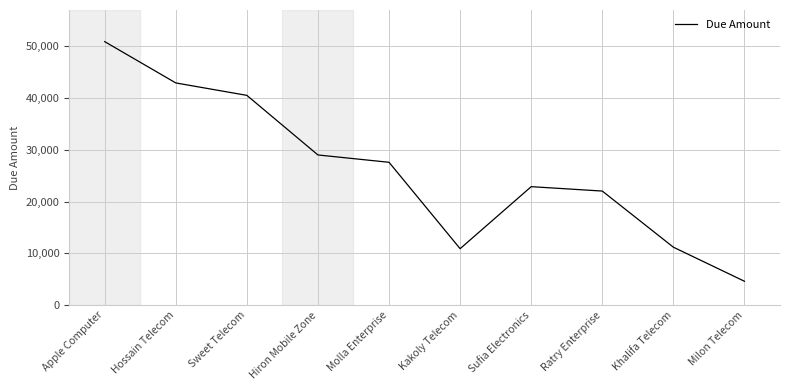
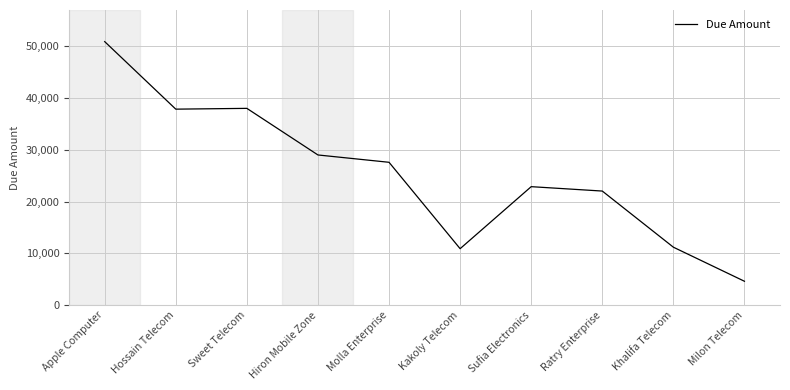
  {
    "Apple Computer": "51,000",
-   "Hossain Telecom": "43,000",
-   "Sweet Telecom": "41,000",
+   "Hossain Telecom": "38,000",
+   "Sweet Telecom": "38,000",
    "Hiron Mobile Zone": "29,000",
    "Molla Enterprise": "28,000",
    "Kakoly Telecom": "11,000",
    "Sufia Electronics": "23,000",
    "Ratry Enterprise": "22,000",
    "Khalifa Telecom": "11,000",
    "Milon Telecom": "5,000"
  }
